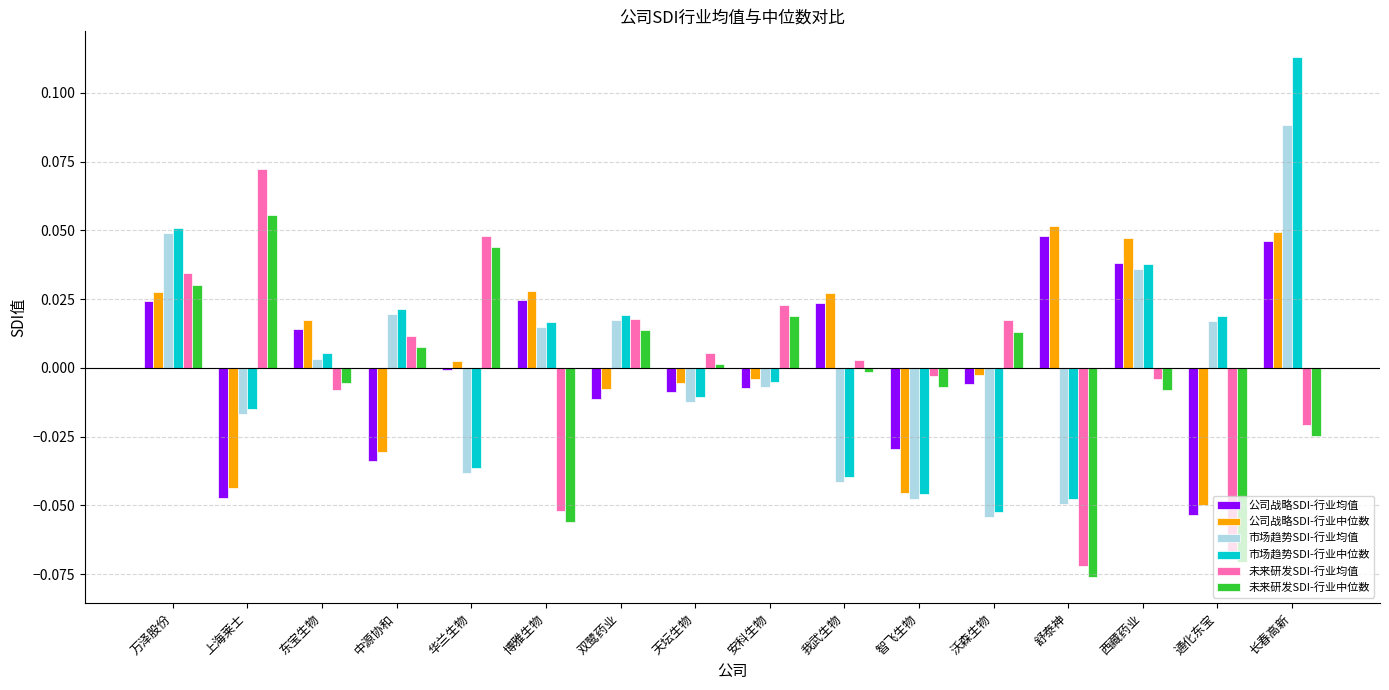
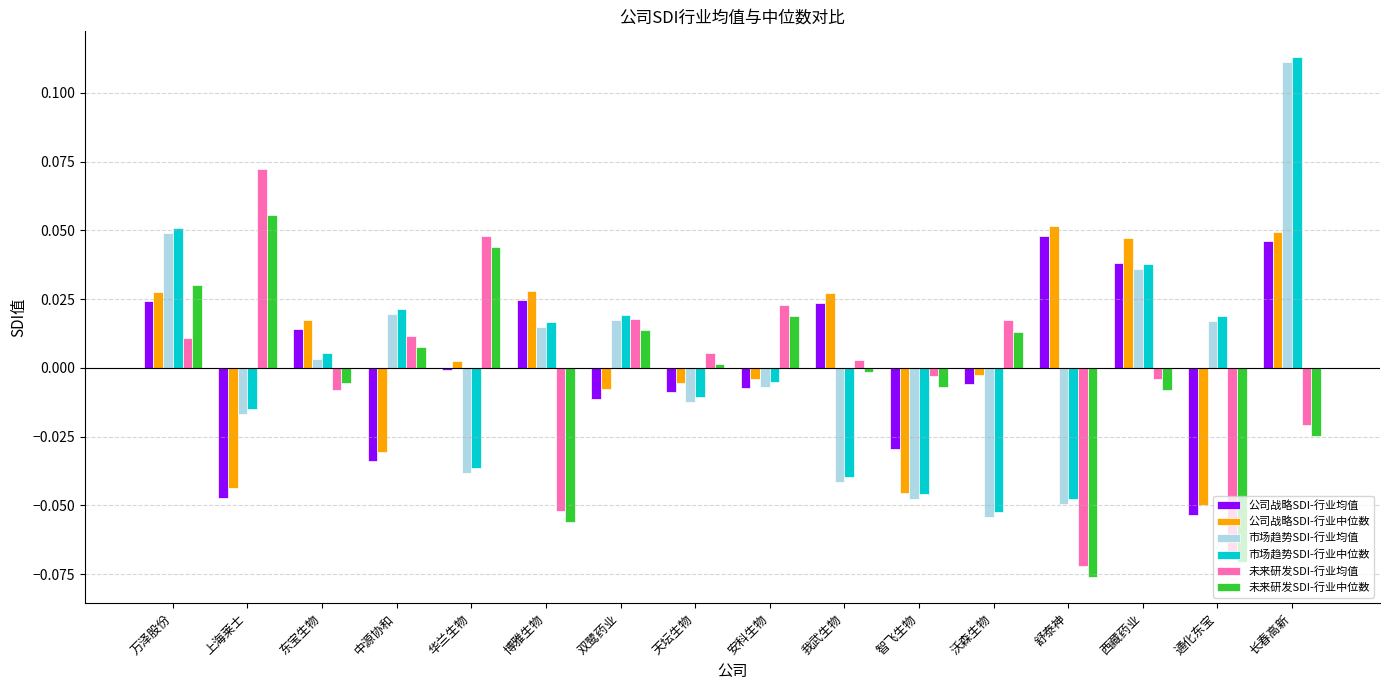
  {
    "公司战略SDI-行业均值": {
      "万泽股份": 0.024,
      "上海莱士": -0.047,
      "东宝生物": 0.014,
      "中源协和": -0.034,
      "华兰生物": -0.001,
      "博雅生物": 0.025,
      "双鹭药业": -0.011,
      "天坛生物": -0.009,
      "安科生物": -0.007,
      "我武生物": 0.024,
      "智飞生物": -0.029,
      "沃森生物": -0.006,
      "舒泰神": 0.048,
      "西藏药业": 0.038,
      "通化东宝": -0.054,
      "长春高新": 0.046
    },
    "公司战略SDI-行业中位数": {
      "万泽股份": 0.028,
      "上海莱士": -0.044,
      "东宝生物": 0.017,
      "中源协和": -0.031,
      "华兰生物": 0.002,
      "博雅生物": 0.028,
      "双鹭药业": -0.008,
      "天坛生物": -0.006,
      "安科生物": -0.004,
      "我武生物": 0.027,
      "智飞生物": -0.046,
      "沃森生物": -0.002,
      "舒泰神": 0.051,
      "西藏药业": 0.047,
      "通化东宝": -0.050,
      "长春高新": 0.050
    },
    "市场趋势SDI-行业均值": {
      "万泽股份": 0.049,
      "上海莱士": -0.017,
      "东宝生物": 0.003,
      "中源协和": 0.019,
      "华兰生物": -0.038,
      "博雅生物": 0.015,
      "双鹭药业": 0.017,
      "天坛生物": -0.012,
      "安科生物": -0.007,
      "我武生物": -0.042,
      "智飞生物": -0.048,
      "沃森生物": -0.054,
      "舒泰神": -0.050,
      "西藏药业": 0.036,
      "通化东宝": 0.017,
-     "长春高新": 0.088
+     "长春高新": 0.111
    },
    "市场趋势SDI-行业中位数": {
      "万泽股份": 0.051,
      "上海莱士": -0.015,
      "东宝生物": 0.005,
      "中源协和": 0.021,
      "华兰生物": -0.036,
      "博雅生物": 0.017,
      "双鹭药业": 0.019,
      "天坛生物": -0.010,
      "安科生物": -0.005,
      "我武生物": -0.040,
      "智飞生物": -0.046,
      "沃森生物": -0.053,
      "舒泰神": -0.048,
      "西藏药业": 0.038,
      "通化东宝": 0.019,
      "长春高新": 0.113
    },
    "未来研发SDI-行业均值": {
-     "万泽股份": 0.034,
+     "万泽股份": 0.011,
      "上海莱士": 0.072,
      "东宝生物": -0.008,
      "中源协和": 0.012,
      "华兰生物": 0.048,
      "博雅生物": -0.052,
      "双鹭药业": 0.018,
      "天坛生物": 0.006,
      "安科生物": 0.023,
      "我武生物": 0.003,
      "智飞生物": -0.003,
      "沃森生物": 0.017,
      "舒泰神": -0.072,
      "西藏药业": -0.004,
      "长春高新": -0.021
    },
    "未来研发SDI-行业中位数": {
      "万泽股份": 0.030,
      "上海莱士": 0.055,
      "东宝生物": -0.005,
      "中源协和": 0.008,
      "华兰生物": 0.044,
      "博雅生物": -0.056,
      "双鹭药业": 0.014,
      "天坛生物": 0.001,
      "安科生物": 0.019,
      "我武生物": -0.001,
      "智飞生物": -0.007,
      "沃森生物": 0.013,
      "舒泰神": -0.076,
      "西藏药业": -0.008,
      "长春高新": -0.025
    }
  }
